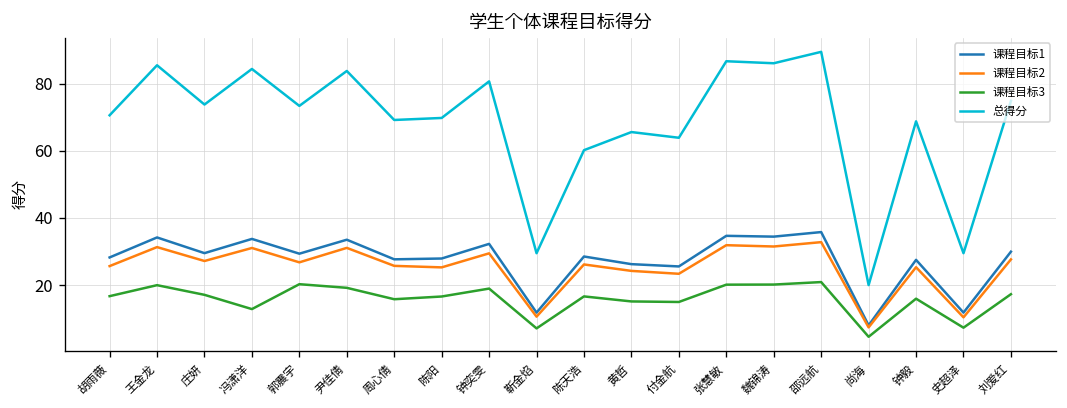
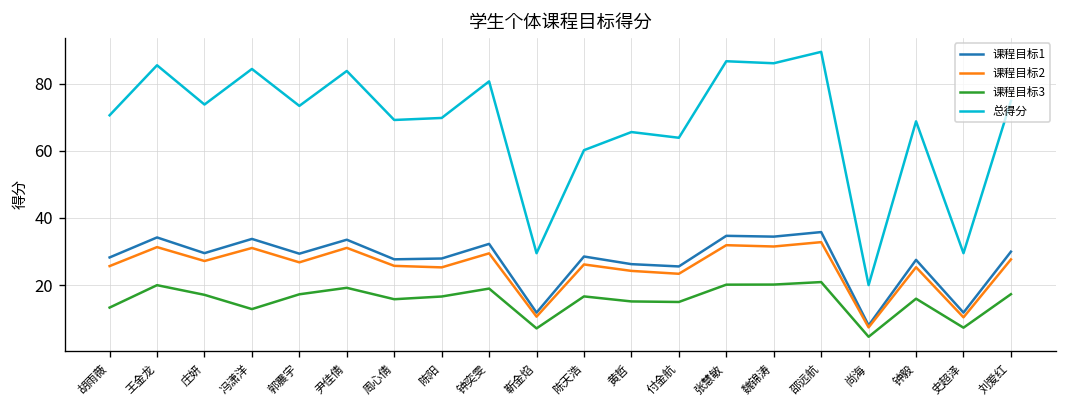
  {
    "课程目标1": {
      "胡雨薇": 28,
      "王金龙": 34,
      "庄妍": 30,
      "冯潇洋": 34,
      "郭震宇": 29,
      "尹佳倩": 34,
      "周心倩": 28,
      "陈阳": 28,
      "钟奕雯": 32,
      "靳金焰": 12,
      "陈天浩": 29,
      "黄哲": 26,
      "付金航": 26,
      "张慧敏": 35,
      "魏锦涛": 34,
      "邵远航": 36,
      "钟毅": 28,
      "史超泽": 12,
      "刘爱红": 30
    },
    "课程目标2": {
      "胡雨薇": 26,
      "王金龙": 31,
      "庄妍": 27,
      "冯潇洋": 31,
      "郭震宇": 27,
      "尹佳倩": 31,
      "周心倩": 26,
      "陈阳": 25,
      "钟奕雯": 29,
      "靳金焰": 11,
      "陈天浩": 26,
      "黄哲": 24,
      "付金航": 23,
      "张慧敏": 32,
      "魏锦涛": 32,
      "邵远航": 33,
      "钟毅": 25,
      "史超泽": 10,
      "刘爱红": 28
    },
    "课程目标3": {
-     "胡雨薇": 17,
+     "胡雨薇": 13,
      "王金龙": 20,
      "庄妍": 17,
      "冯潇洋": 13,
-     "郭震宇": 20,
+     "郭震宇": 17,
      "尹佳倩": 19,
      "周心倩": 16,
      "陈阳": 17,
      "钟奕雯": 19,
      "靳金焰": 7,
      "陈天浩": 17,
      "黄哲": 15,
      "付金航": 15,
      "张慧敏": 20,
      "魏锦涛": 20,
      "邵远航": 21,
      "尚海": 5,
      "钟毅": 16,
      "史超泽": 7,
      "刘爱红": 17
    },
    "总得分": {
      "胡雨薇": 71,
      "王金龙": 86,
      "庄妍": 74,
      "冯潇洋": 84,
      "郭震宇": 73,
      "尹佳倩": 84,
      "周心倩": 69,
      "陈阳": 70,
      "钟奕雯": 81,
      "靳金焰": 30,
      "陈天浩": 60,
      "黄哲": 66,
      "付金航": 64,
      "张慧敏": 87,
      "魏锦涛": 86,
      "邵远航": 90,
      "尚海": 20,
      "钟毅": 69,
      "史超泽": 30
    }
  }
